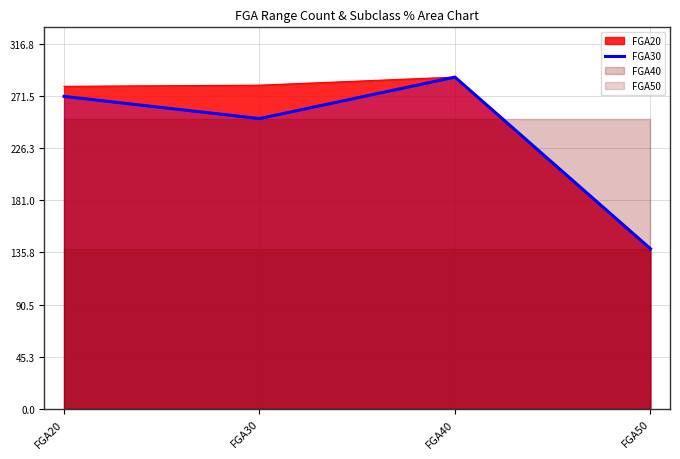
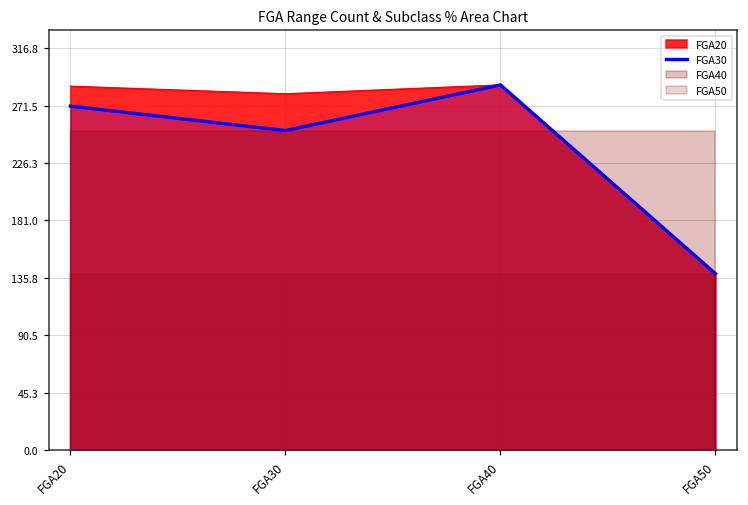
  {
    "FGA20": {
-     "FGA20": 280,
+     "FGA20": 287,
      "FGA30": 281
    },
    "FGA30": {
      "FGA20": 271
    }
  }
